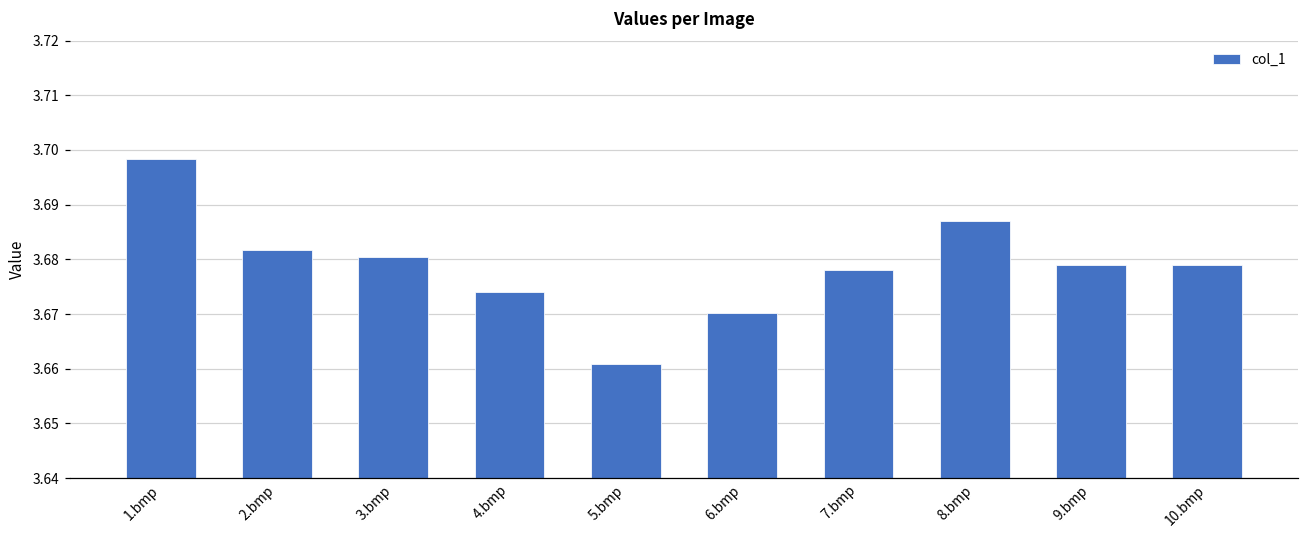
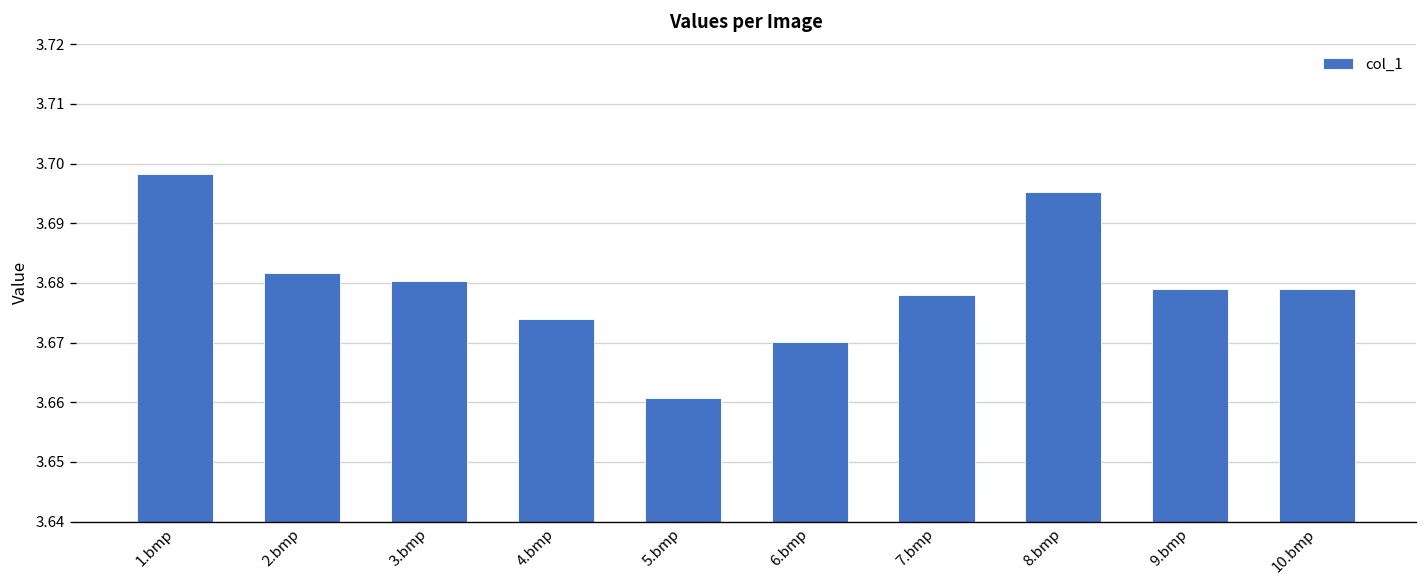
  {
    "1.bmp": 3.698,
    "2.bmp": 3.682,
    "3.bmp": 3.680,
    "4.bmp": 3.674,
    "5.bmp": 3.661,
    "6.bmp": 3.670,
    "7.bmp": 3.678,
-   "8.bmp": 3.687,
+   "8.bmp": 3.695,
    "9.bmp": 3.679,
    "10.bmp": 3.679
  }
